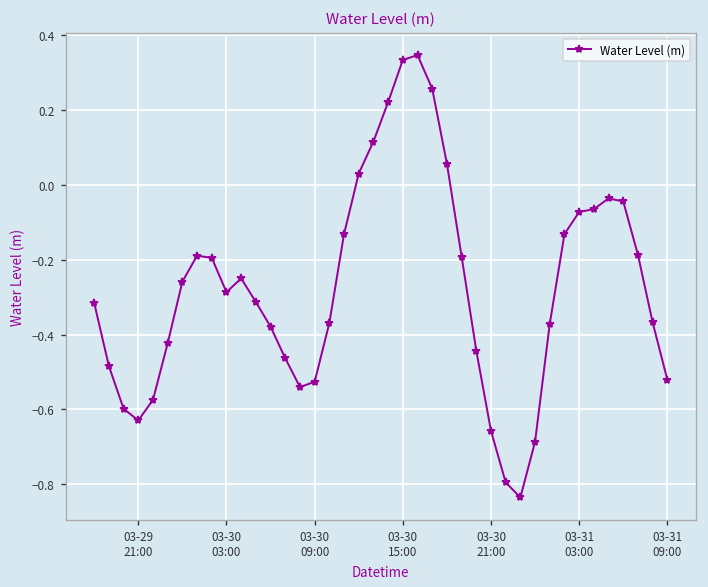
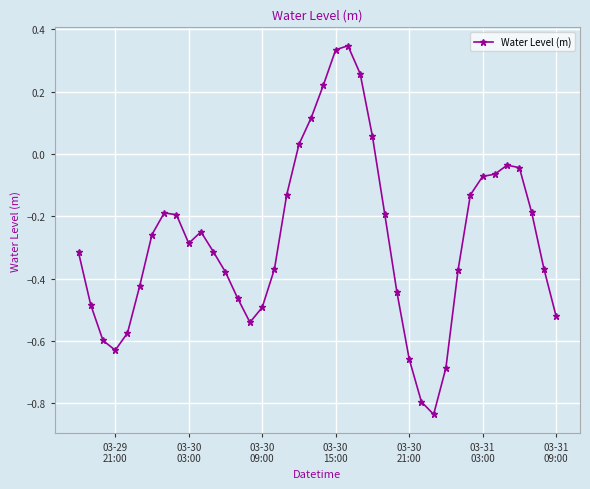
  {
    "03-29 21:00": -0.63,
    "03-30 03:00": -0.29,
-   "03-30 09:00": -0.53,
+   "03-30 09:00": -0.49,
    "03-30 15:00": 0.33,
    "03-30 21:00": -0.66,
    "03-31 03:00": -0.07,
    "03-31 09:00": -0.52
  }
